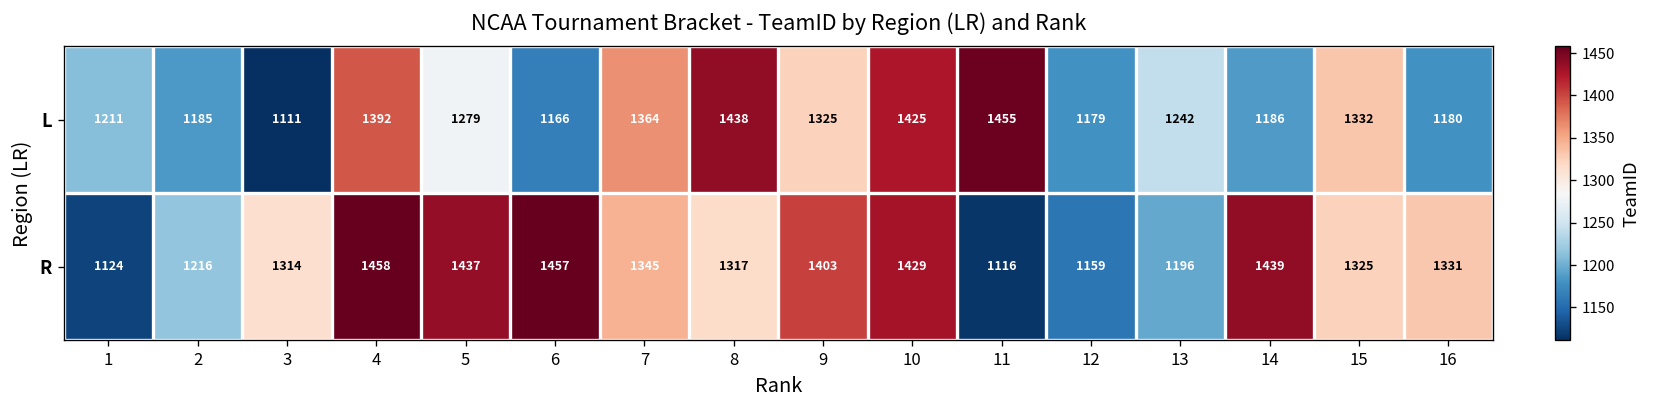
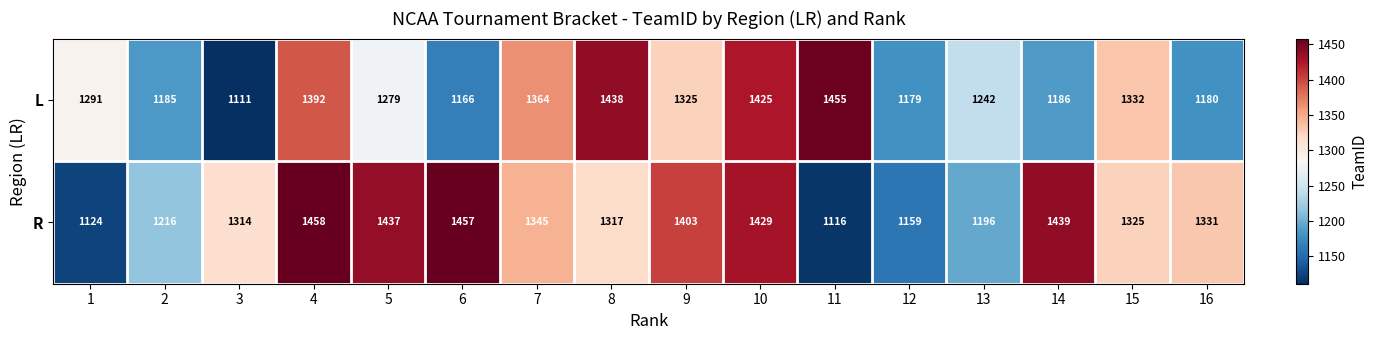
  {
    "L": {
-     "1": 1211,
+     "1": 1291,
      "2": 1185,
      "3": 1111,
      "4": 1392,
      "5": 1279,
      "6": 1166,
      "7": 1364,
      "8": 1438,
      "9": 1325,
      "10": 1425,
      "11": 1455,
      "12": 1179,
      "13": 1242,
      "14": 1186,
      "15": 1332,
      "16": 1180
    },
    "R": {
      "1": 1124,
      "2": 1216,
      "3": 1314,
      "4": 1458,
      "5": 1437,
      "6": 1457,
      "7": 1345,
      "8": 1317,
      "9": 1403,
      "10": 1429,
      "11": 1116,
      "12": 1159,
      "13": 1196,
      "14": 1439,
      "15": 1325,
      "16": 1331
    }
  }
